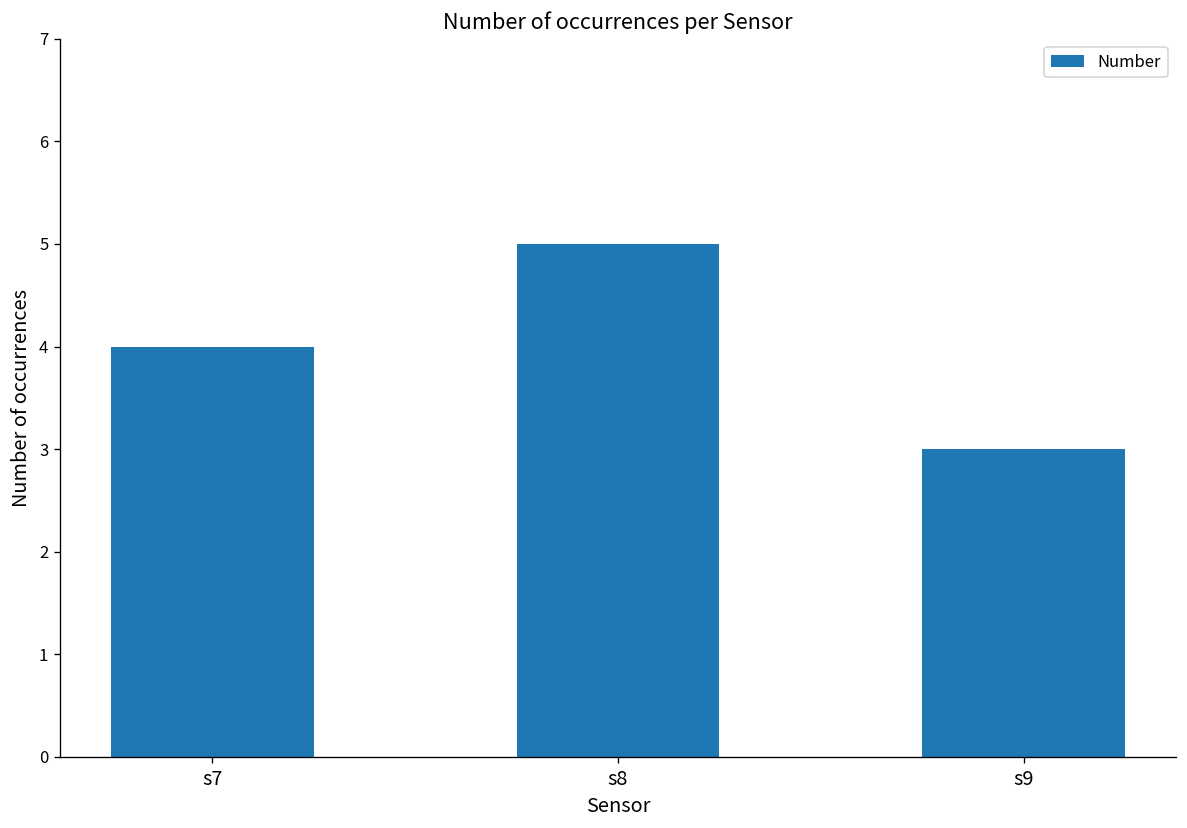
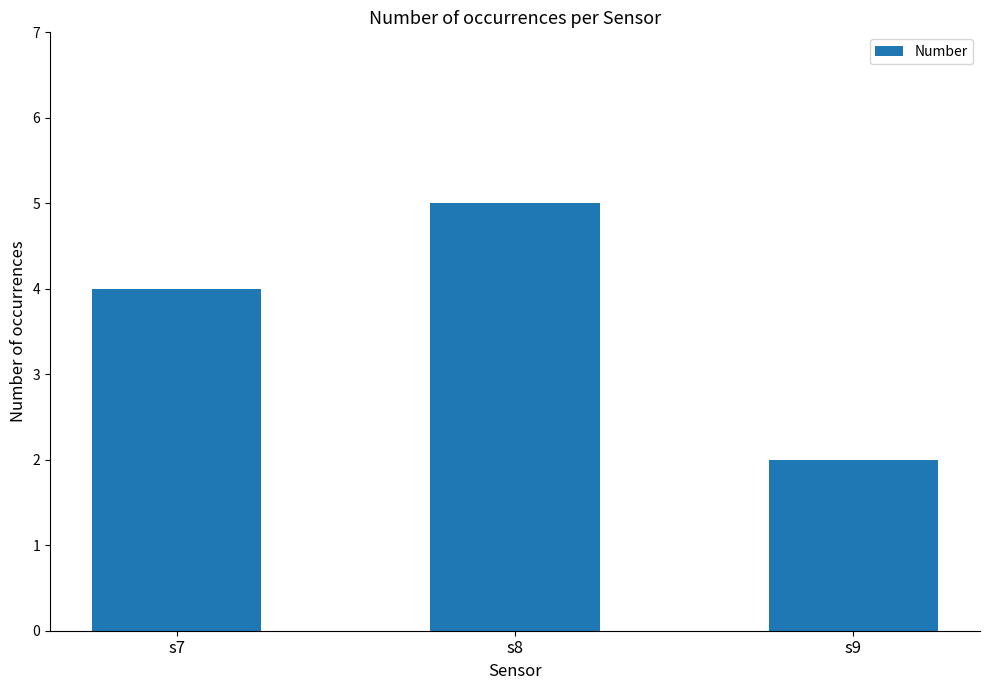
  {
    "s7": 4,
    "s8": 5,
-   "s9": 3
+   "s9": 2
  }
